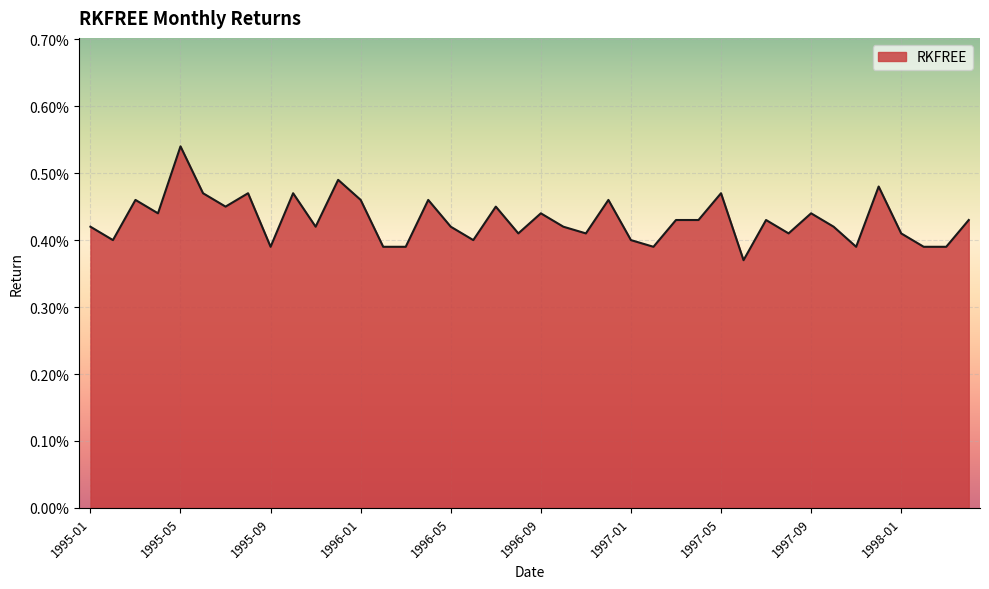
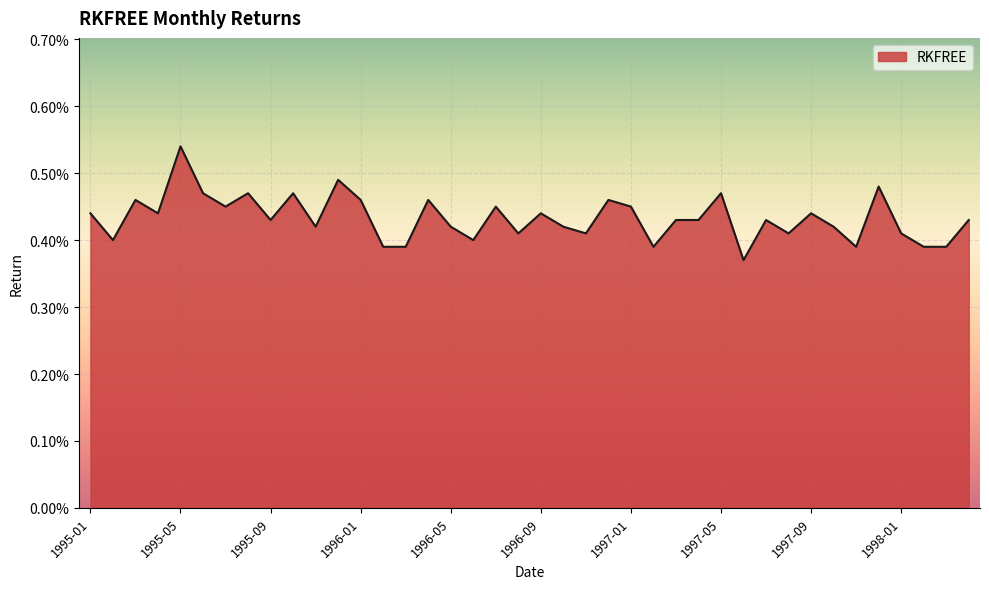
  {
-   "1995-01": "0.42%",
+   "1995-01": "0.44%",
    "1995-05": "0.54%",
-   "1995-09": "0.39%",
+   "1995-09": "0.43%",
    "1996-01": "0.46%",
    "1996-05": "0.42%",
    "1996-09": "0.44%",
-   "1997-01": "0.40%",
+   "1997-01": "0.45%",
    "1997-05": "0.47%",
    "1997-09": "0.44%",
    "1998-01": "0.41%"
  }
